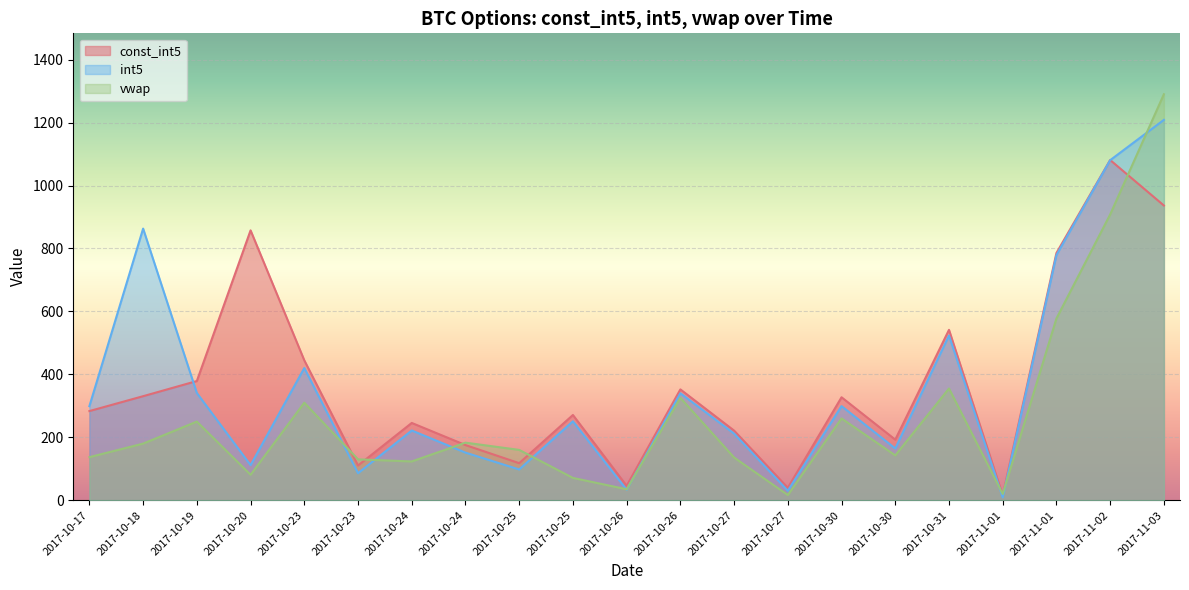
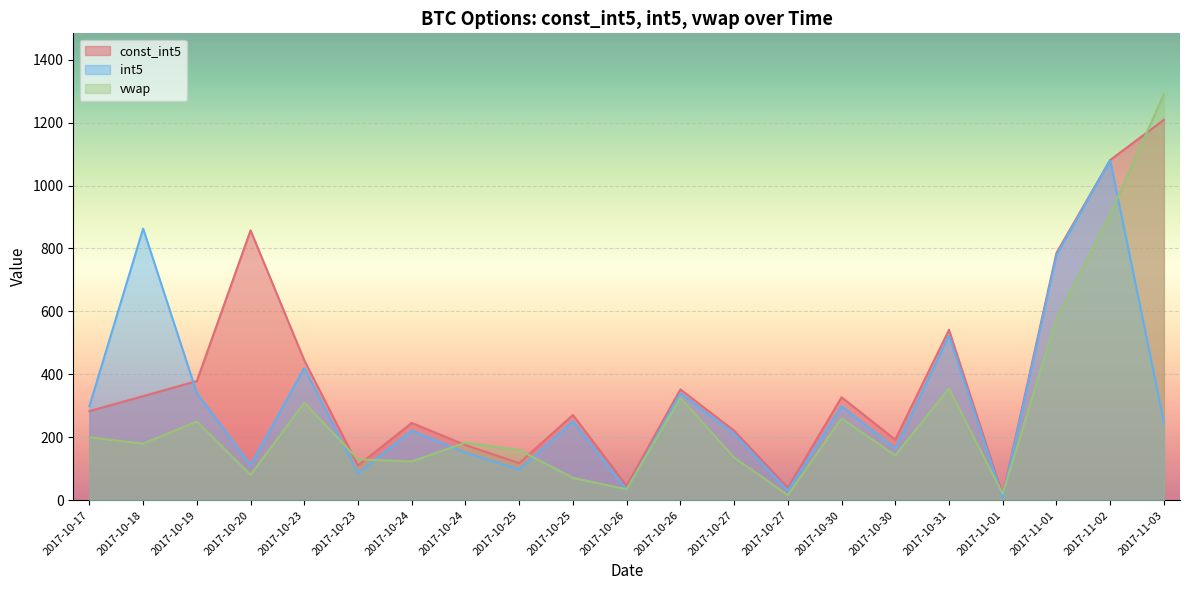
  {
    "const_int5": {
      "2017-10-17": 280,
      "2017-10-18": 330,
      "2017-10-19": 380,
      "2017-10-20": 860,
      "2017-10-31": 540,
-     "2017-11-03": 940
+     "2017-11-03": 1210
    },
    "int5": {
      "2017-10-17": 300,
      "2017-10-18": 860,
      "2017-10-19": 340,
      "2017-10-20": 110,
      "2017-10-31": 520,
-     "2017-11-03": 1210
+     "2017-11-03": 250
    },
    "vwap": {
-     "2017-10-17": 140,
+     "2017-10-17": 200,
      "2017-10-18": 180,
      "2017-10-19": 250,
      "2017-10-20": 80,
      "2017-10-31": 360,
      "2017-11-02": 910,
      "2017-11-03": 1290
    }
  }
